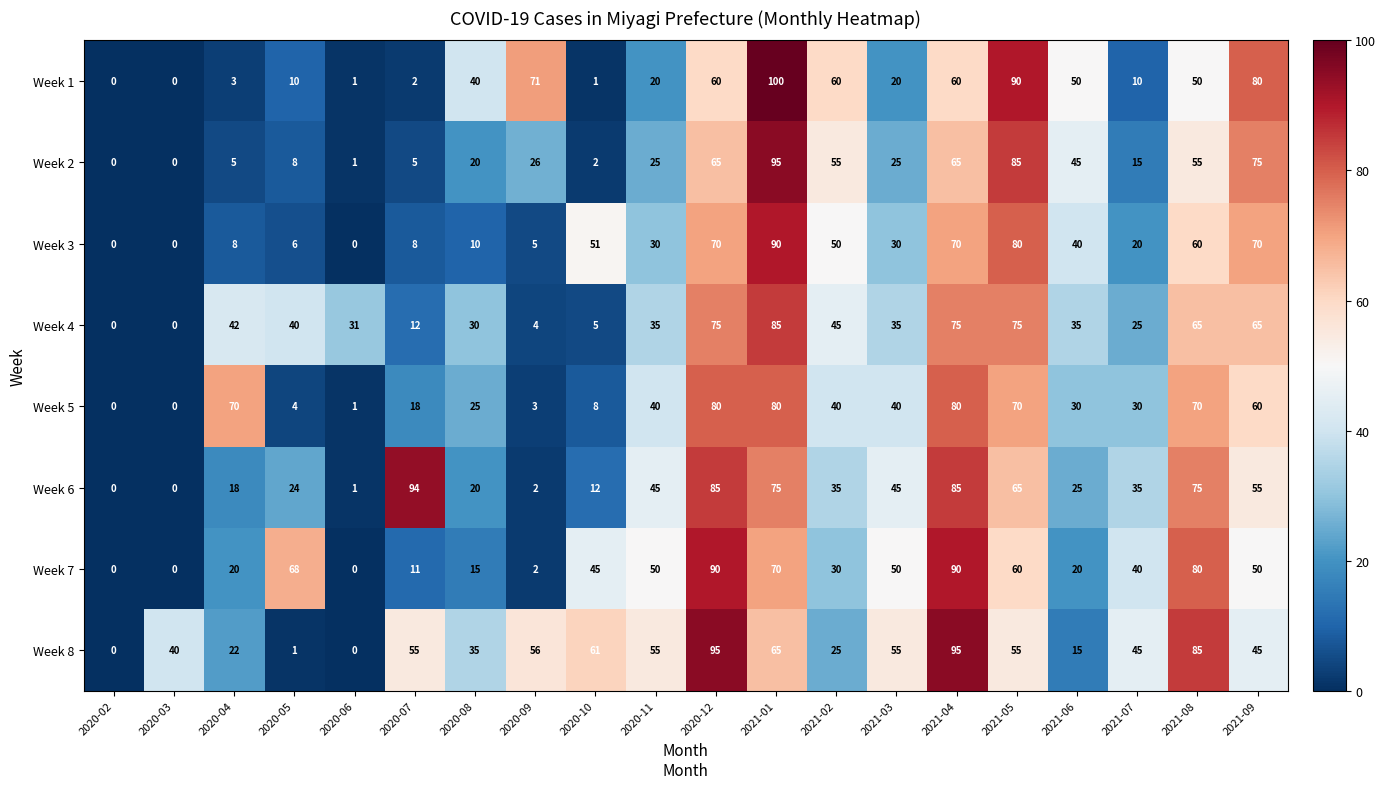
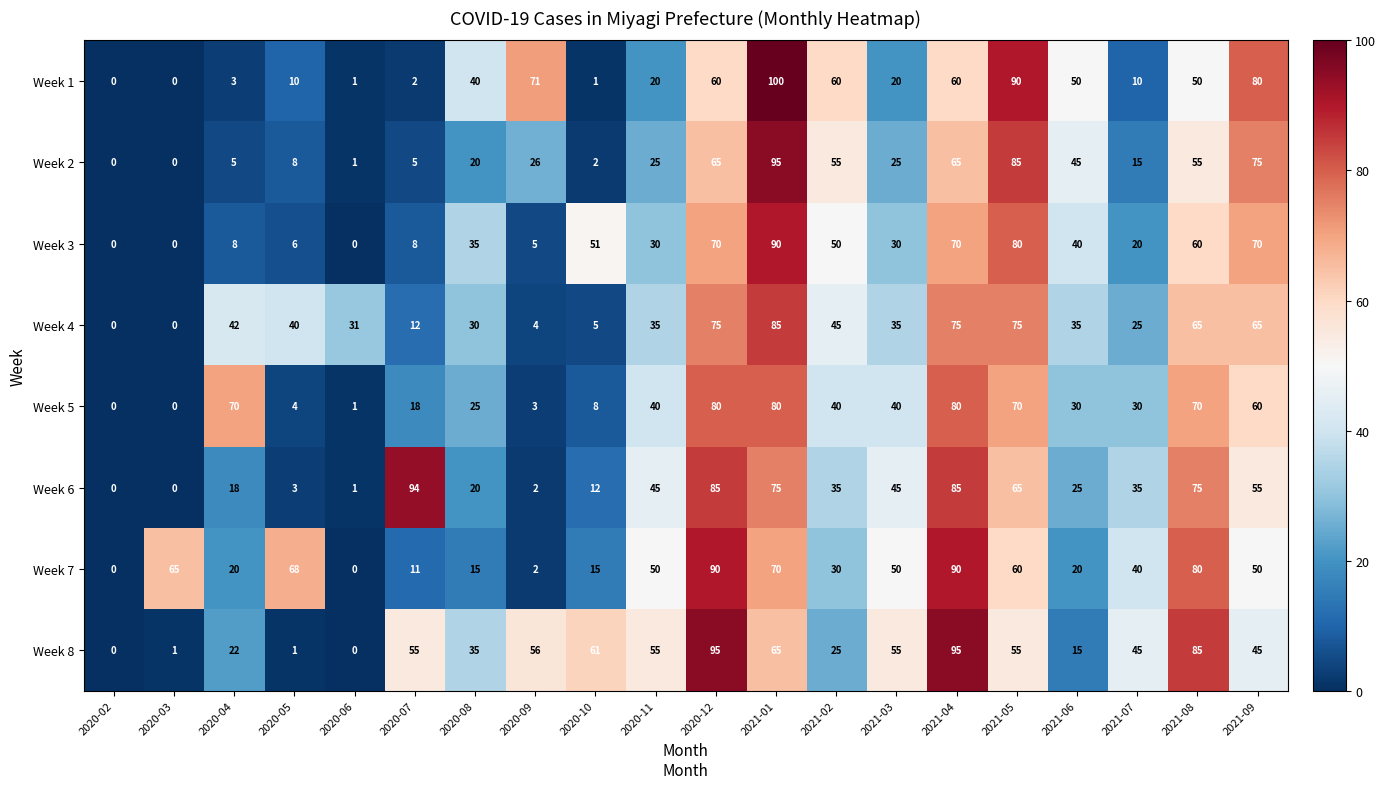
  {
    "Week 1": {
      "2020-02": 0,
      "2020-03": 0,
      "2020-04": 3,
      "2020-05": 10,
      "2020-06": 1,
      "2020-07": 2,
      "2020-08": 40,
      "2020-09": 71,
      "2020-10": 1,
      "2020-11": 20,
      "2020-12": 60,
      "2021-01": 100,
      "2021-02": 60,
      "2021-03": 20,
      "2021-04": 60,
      "2021-05": 90,
      "2021-06": 50,
      "2021-07": 10,
      "2021-08": 50,
      "2021-09": 80
    },
    "Week 2": {
      "2020-02": 0,
      "2020-03": 0,
      "2020-04": 5,
      "2020-05": 8,
      "2020-06": 1,
      "2020-07": 5,
      "2020-08": 20,
      "2020-09": 26,
      "2020-10": 2,
      "2020-11": 25,
      "2020-12": 65,
      "2021-01": 95,
      "2021-02": 55,
      "2021-03": 25,
      "2021-04": 65,
      "2021-05": 85,
      "2021-06": 45,
      "2021-07": 15,
      "2021-08": 55,
      "2021-09": 75
    },
    "Week 3": {
      "2020-02": 0,
      "2020-03": 0,
      "2020-04": 8,
      "2020-05": 6,
      "2020-06": 0,
      "2020-07": 8,
-     "2020-08": 10,
+     "2020-08": 35,
      "2020-09": 5,
      "2020-10": 51,
      "2020-11": 30,
      "2020-12": 70,
      "2021-01": 90,
      "2021-02": 50,
      "2021-03": 30,
      "2021-04": 70,
      "2021-05": 80,
      "2021-06": 40,
      "2021-07": 20,
      "2021-08": 60,
      "2021-09": 70
    },
    "Week 4": {
      "2020-02": 0,
      "2020-03": 0,
      "2020-04": 42,
      "2020-05": 40,
      "2020-06": 31,
      "2020-07": 12,
      "2020-08": 30,
      "2020-09": 4,
      "2020-10": 5,
      "2020-11": 35,
      "2020-12": 75,
      "2021-01": 85,
      "2021-02": 45,
      "2021-03": 35,
      "2021-04": 75,
      "2021-05": 75,
      "2021-06": 35,
      "2021-07": 25,
      "2021-08": 65,
      "2021-09": 65
    },
    "Week 5": {
      "2020-02": 0,
      "2020-03": 0,
      "2020-04": 70,
      "2020-05": 4,
      "2020-06": 1,
      "2020-07": 18,
      "2020-08": 25,
      "2020-09": 3,
      "2020-10": 8,
      "2020-11": 40,
      "2020-12": 80,
      "2021-01": 80,
      "2021-02": 40,
      "2021-03": 40,
      "2021-04": 80,
      "2021-05": 70,
      "2021-06": 30,
      "2021-07": 30,
      "2021-08": 70,
      "2021-09": 60
    },
    "Week 6": {
      "2020-02": 0,
      "2020-03": 0,
      "2020-04": 18,
-     "2020-05": 24,
+     "2020-05": 3,
      "2020-06": 1,
      "2020-07": 94,
      "2020-08": 20,
      "2020-09": 2,
      "2020-10": 12,
      "2020-11": 45,
      "2020-12": 85,
      "2021-01": 75,
      "2021-02": 35,
      "2021-03": 45,
      "2021-04": 85,
      "2021-05": 65,
      "2021-06": 25,
      "2021-07": 35,
      "2021-08": 75,
      "2021-09": 55
    },
    "Week 7": {
      "2020-02": 0,
-     "2020-03": 0,
+     "2020-03": 65,
      "2020-04": 20,
      "2020-05": 68,
      "2020-06": 0,
      "2020-07": 11,
      "2020-08": 15,
      "2020-09": 2,
-     "2020-10": 45,
+     "2020-10": 15,
      "2020-11": 50,
      "2020-12": 90,
      "2021-01": 70,
      "2021-02": 30,
      "2021-03": 50,
      "2021-04": 90,
      "2021-05": 60,
      "2021-06": 20,
      "2021-07": 40,
      "2021-08": 80,
      "2021-09": 50
    },
    "Week 8": {
      "2020-02": 0,
-     "2020-03": 40,
+     "2020-03": 1,
      "2020-04": 22,
      "2020-05": 1,
      "2020-06": 0,
      "2020-07": 55,
      "2020-08": 35,
      "2020-09": 56,
      "2020-10": 61,
      "2020-11": 55,
      "2020-12": 95,
      "2021-01": 65,
      "2021-02": 25,
      "2021-03": 55,
      "2021-04": 95,
      "2021-05": 55,
      "2021-06": 15,
      "2021-07": 45,
      "2021-08": 85,
      "2021-09": 45
    }
  }
